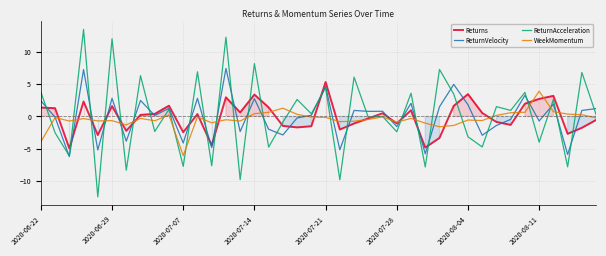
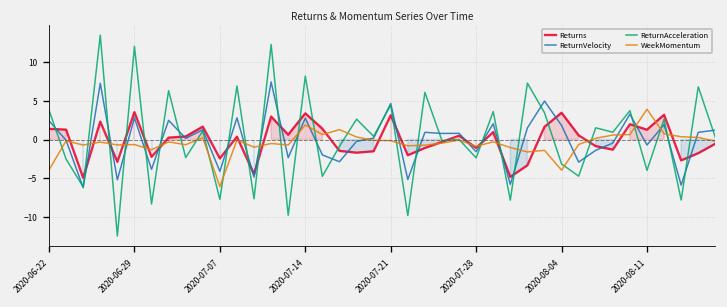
  {
    "Returns": {
      "2020-06-22": 1,
-     "2020-06-29": 2,
+     "2020-06-29": 4,
      "2020-07-07": -2,
      "2020-07-14": 3,
-     "2020-07-21": 5,
+     "2020-07-21": 3,
      "2020-08-04": 3,
-     "2020-08-11": 3
+     "2020-08-11": 1
    },
    "ReturnVelocity": {
      "2020-06-22": 2,
      "2020-06-29": 3,
      "2020-07-07": -4,
      "2020-07-14": 3,
      "2020-07-28": -2,
      "2020-08-04": 2,
      "2020-08-11": -1
    },
    "ReturnAcceleration": {
      "2020-06-22": 4,
      "2020-06-29": 12,
      "2020-07-07": -8,
      "2020-07-14": 8,
      "2020-07-28": -2,
      "2020-08-04": -3,
      "2020-08-11": -4
    },
    "WeekMomentum": {
      "2020-06-22": -4,
      "2020-06-29": -1,
      "2020-07-07": -6,
-     "2020-07-14": 0,
+     "2020-07-14": 2,
      "2020-07-21": 0,
-     "2020-08-04": -1,
+     "2020-08-04": -4,
      "2020-08-11": 4
    }
  }
